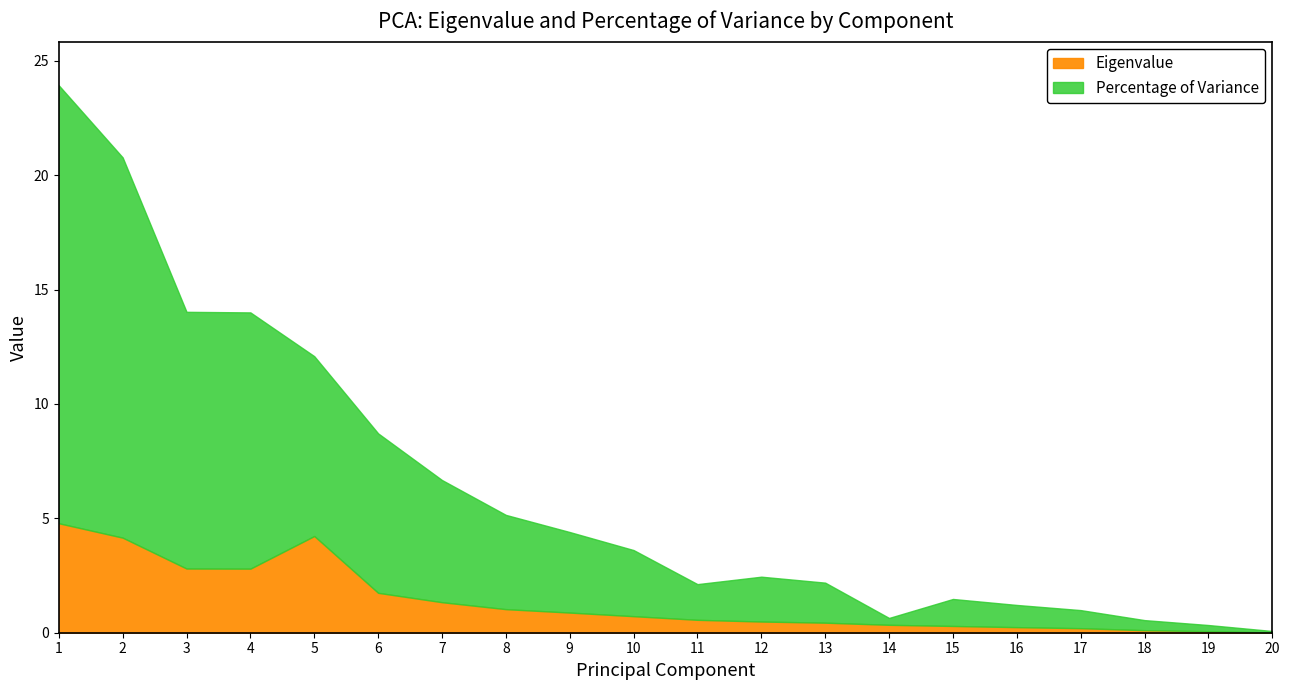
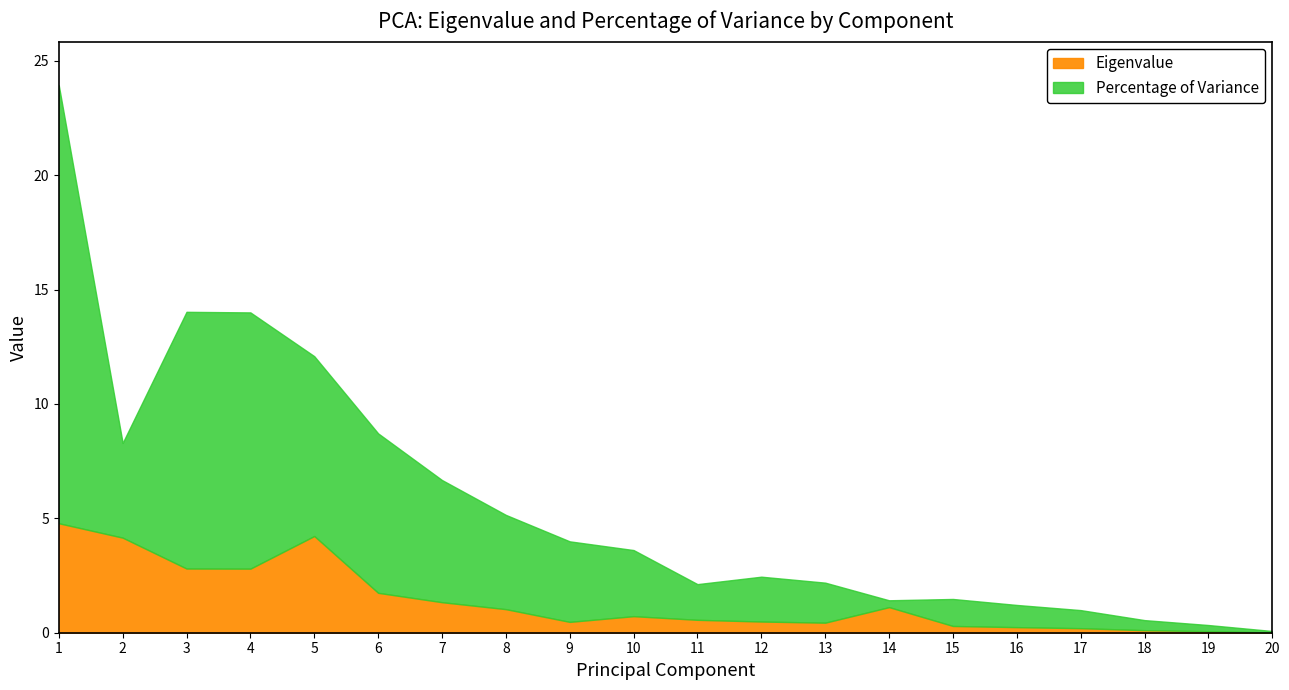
  {
    "Eigenvalue": {
      "1": 4.8,
      "2": 4.2,
      "3": 2.8,
      "4": 2.8,
      "5": 4.2,
      "6": 1.7,
      "7": 1.3,
      "8": 1.0,
-     "9": 0.9,
+     "9": 0.5,
      "10": 0.7,
      "11": 0.6,
      "12": 0.5,
      "13": 0.4,
-     "14": 0.3,
+     "14": 1.1,
      "15": 0.3,
      "16": 0.2,
      "17": 0.2,
      "18": 0.1,
      "19": 0.1
    },
    "Percentage of Variance": {
      "1": 19.1,
-     "2": 16.6,
+     "2": 4.1,
      "3": 11.2,
      "4": 11.2,
      "5": 7.9,
      "6": 7.0,
      "7": 5.3,
      "8": 4.1,
      "9": 3.5,
      "10": 2.9,
      "11": 1.6,
      "12": 2.0,
      "13": 1.8,
      "14": 0.3,
      "15": 1.2,
      "16": 1.0,
      "17": 0.8,
      "18": 0.4,
      "19": 0.3
    }
  }
